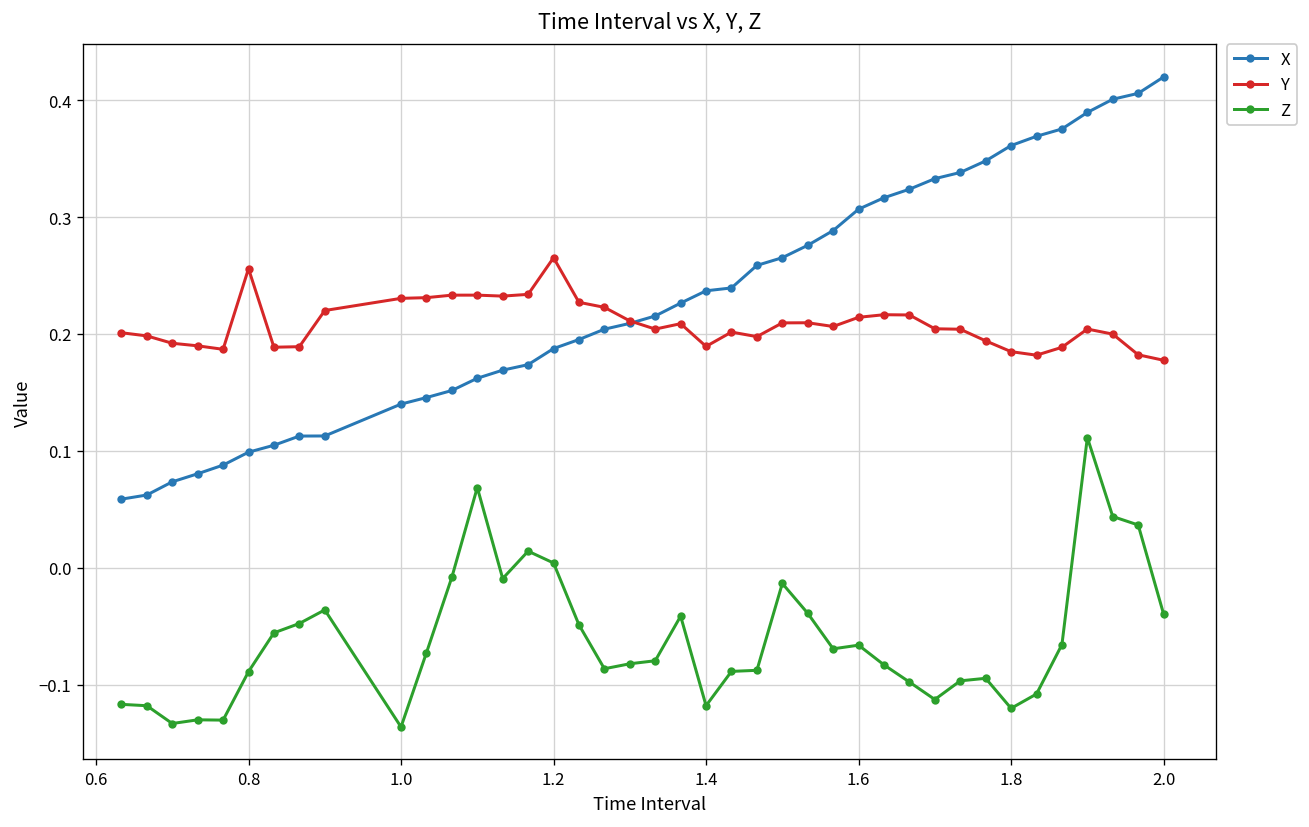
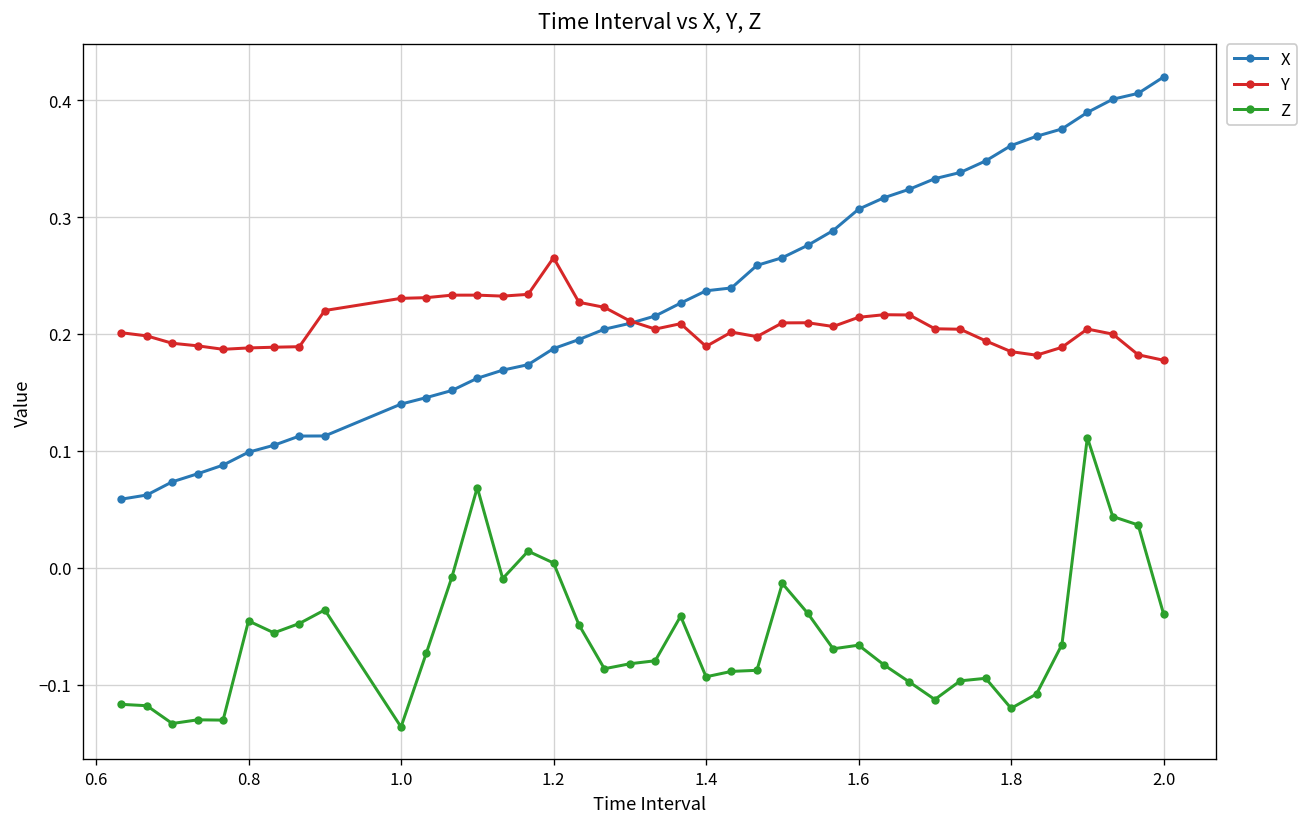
  {
    "X": {
      "0.8": 0.10,
      "1.0": 0.14,
      "1.2": 0.19,
      "1.4": 0.24,
      "1.6": 0.31,
      "1.8": 0.36,
      "2.0": 0.42
    },
    "Y": {
-     "0.8": 0.26,
+     "0.8": 0.19,
      "1.0": 0.23,
      "1.2": 0.27,
      "1.4": 0.19,
      "1.6": 0.21,
      "1.8": 0.18,
      "2.0": 0.18
    },
    "Z": {
-     "0.8": -0.09,
+     "0.8": -0.05,
      "1.0": -0.14,
      "1.2": 0.00,
-     "1.4": -0.12,
+     "1.4": -0.09,
      "1.6": -0.07,
      "1.8": -0.12,
      "2.0": -0.04
    }
  }
